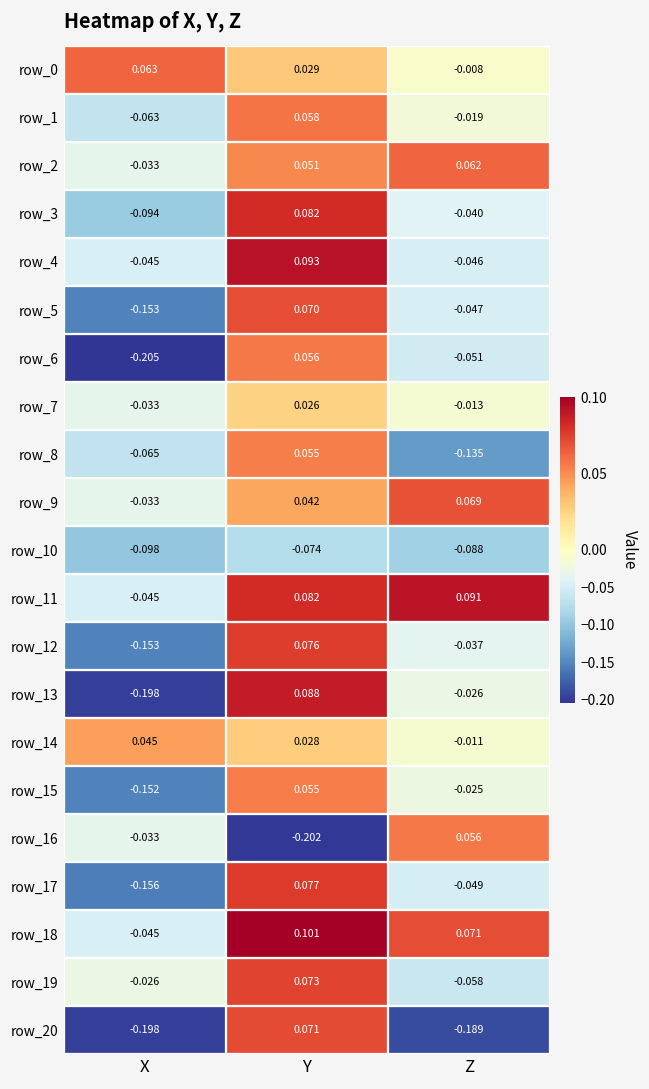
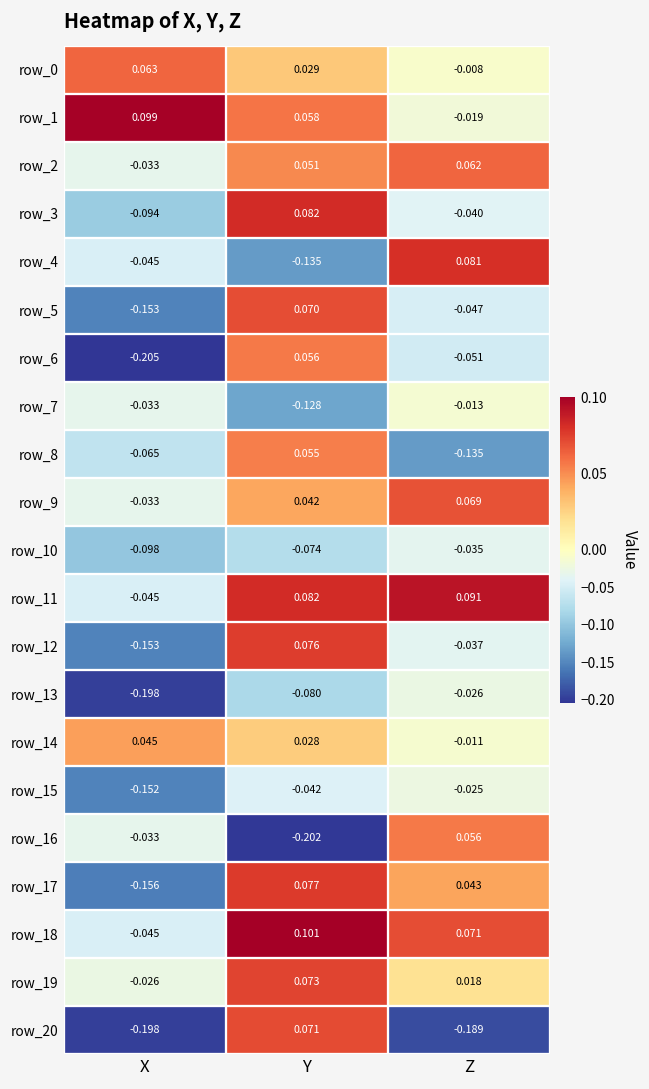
  {
    "row_0": {
      "X": 0.063,
      "Y": 0.029,
      "Z": -0.008
    },
    "row_1": {
-     "X": -0.063,
+     "X": 0.099,
      "Y": 0.058,
      "Z": -0.019
    },
    "row_2": {
      "X": -0.033,
      "Y": 0.051,
      "Z": 0.062
    },
    "row_3": {
      "X": -0.094,
      "Y": 0.082,
      "Z": -0.040
    },
    "row_4": {
      "X": -0.045,
-     "Y": 0.093,
-     "Z": -0.046
+     "Y": -0.135,
+     "Z": 0.081
    },
    "row_5": {
      "X": -0.153,
      "Y": 0.070,
      "Z": -0.047
    },
    "row_6": {
      "X": -0.205,
      "Y": 0.056,
      "Z": -0.051
    },
    "row_7": {
      "X": -0.033,
-     "Y": 0.026,
+     "Y": -0.128,
      "Z": -0.013
    },
    "row_8": {
      "X": -0.065,
      "Y": 0.055,
      "Z": -0.135
    },
    "row_9": {
      "X": -0.033,
      "Y": 0.042,
      "Z": 0.069
    },
    "row_10": {
      "X": -0.098,
      "Y": -0.074,
-     "Z": -0.088
+     "Z": -0.035
    },
    "row_11": {
      "X": -0.045,
      "Y": 0.082,
      "Z": 0.091
    },
    "row_12": {
      "X": -0.153,
      "Y": 0.076,
      "Z": -0.037
    },
    "row_13": {
      "X": -0.198,
-     "Y": 0.088,
+     "Y": -0.080,
      "Z": -0.026
    },
    "row_14": {
      "X": 0.045,
      "Y": 0.028,
      "Z": -0.011
    },
    "row_15": {
      "X": -0.152,
-     "Y": 0.055,
+     "Y": -0.042,
      "Z": -0.025
    },
    "row_16": {
      "X": -0.033,
      "Y": -0.202,
      "Z": 0.056
    },
    "row_17": {
      "X": -0.156,
      "Y": 0.077,
-     "Z": -0.049
+     "Z": 0.043
    },
    "row_18": {
      "X": -0.045,
      "Y": 0.101,
      "Z": 0.071
    },
    "row_19": {
      "X": -0.026,
      "Y": 0.073,
-     "Z": -0.058
+     "Z": 0.018
    },
    "row_20": {
      "X": -0.198,
      "Y": 0.071,
      "Z": -0.189
    }
  }
